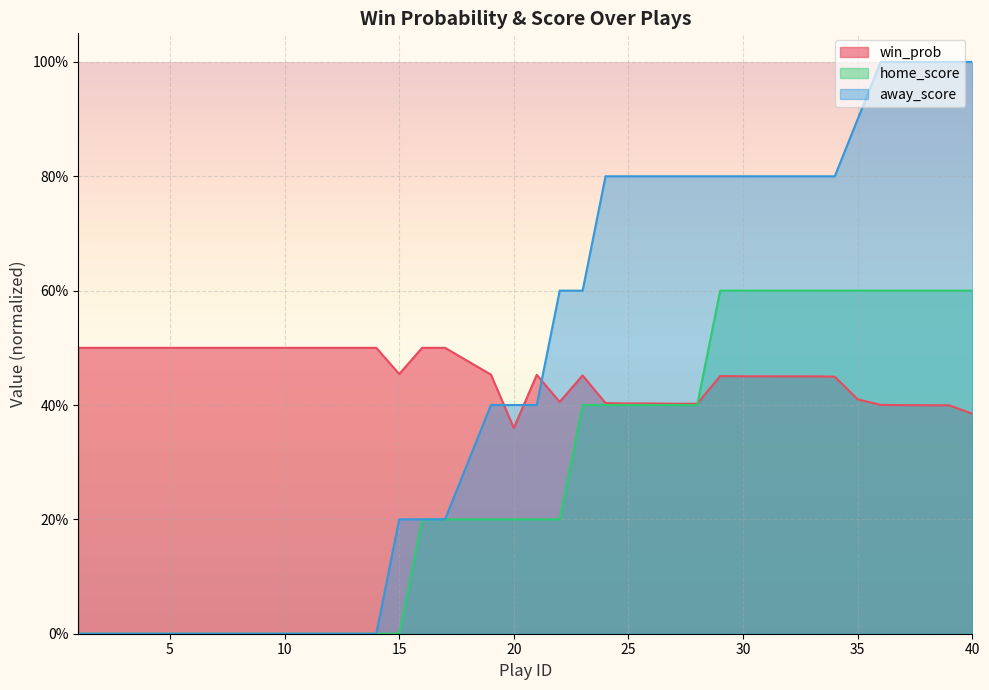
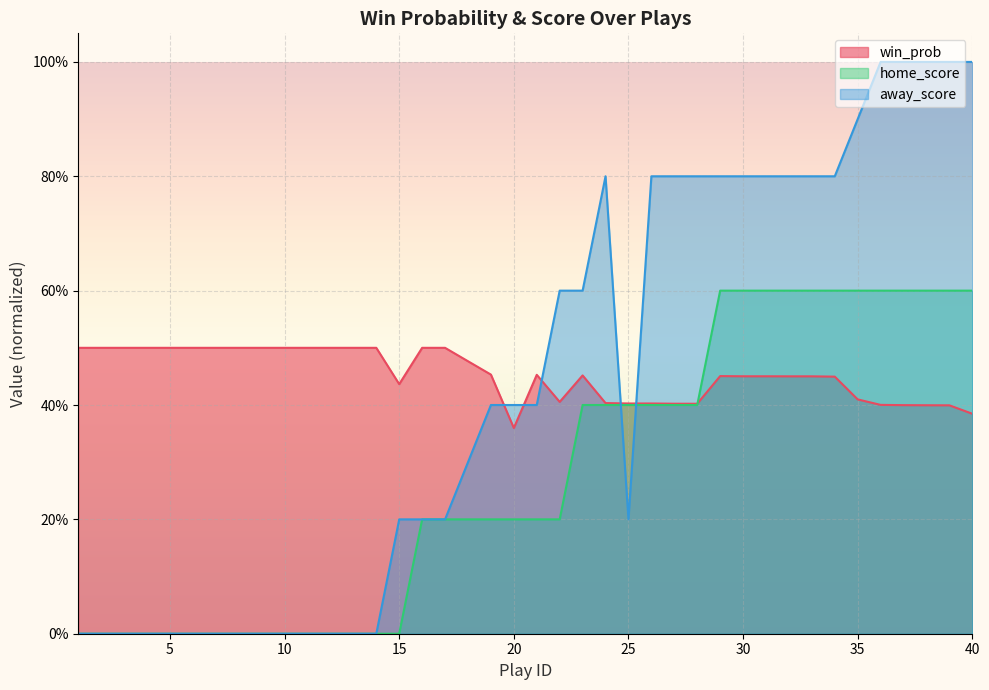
  {
    "win_prob": {
      "5": "50%",
      "10": "50%",
-     "15": "45%",
+     "15": "44%",
      "20": "36%",
      "30": "45%",
      "35": "41%",
      "40": "38%"
    },
    "home_score": {
      "15": "0%",
      "20": "20%",
      "30": "60%",
      "35": "60%",
      "40": "60%"
    },
    "away_score": {
      "15": "20%",
      "20": "40%",
-     "25": "80%",
+     "25": "20%",
      "30": "80%",
      "35": "90%",
      "40": "100%"
    }
  }
